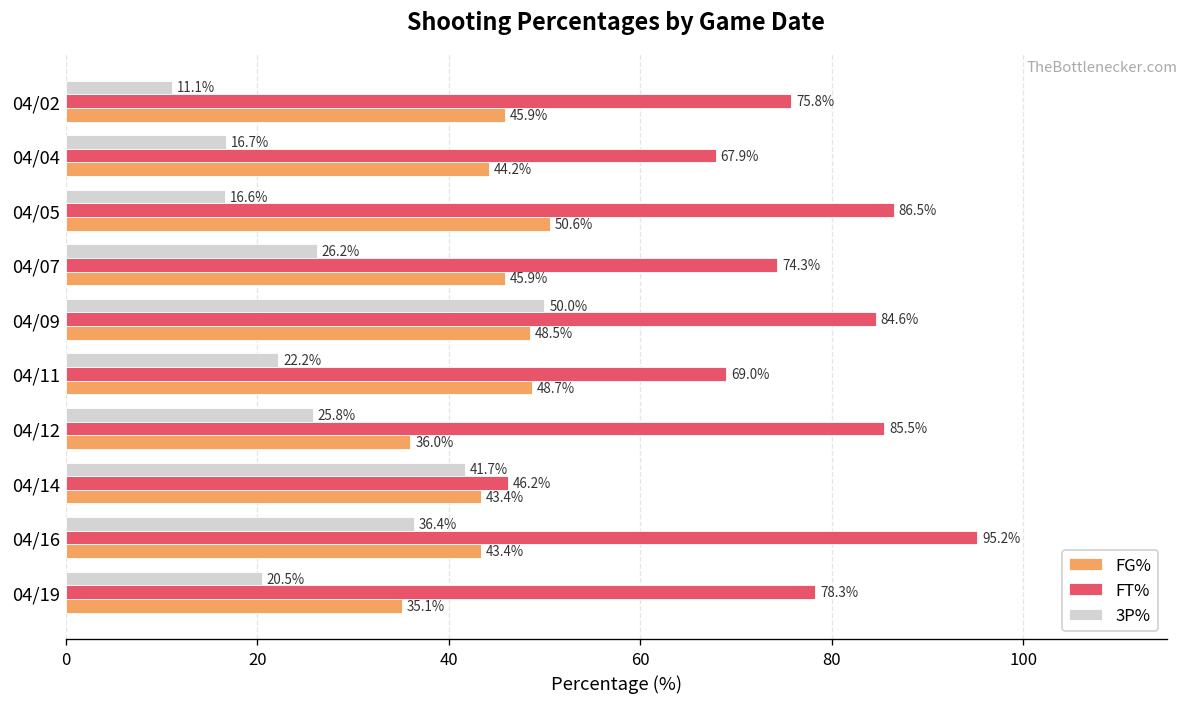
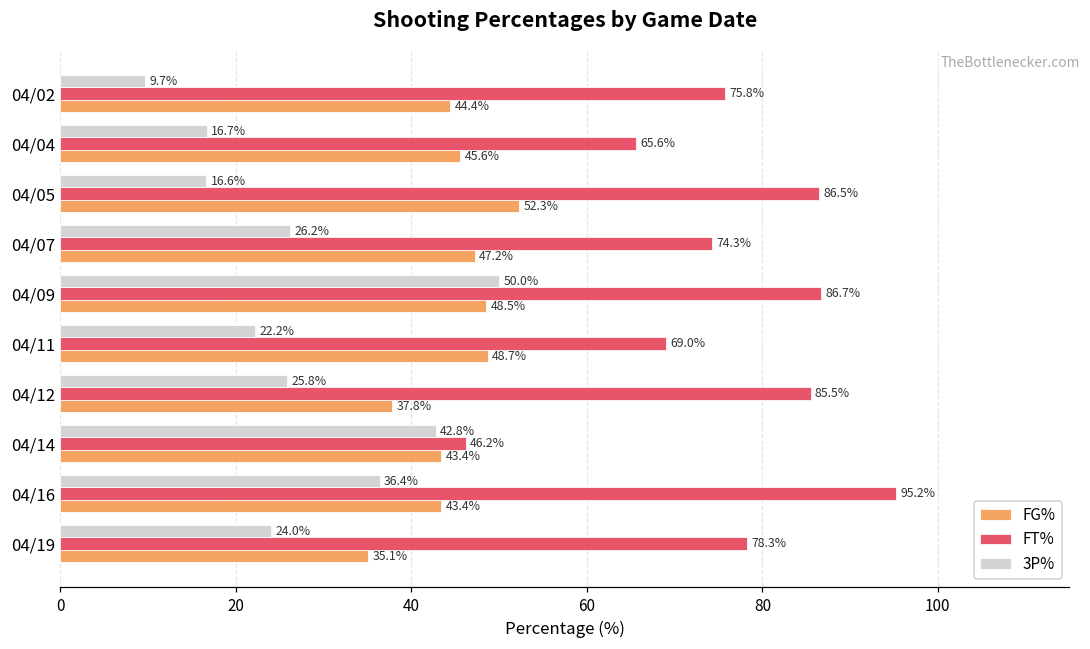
  {
    "FG%": {
-     "04/02": "45.9%",
-     "04/04": "44.2%",
-     "04/05": "50.6%",
-     "04/07": "45.9%",
+     "04/02": "44.4%",
+     "04/04": "45.6%",
+     "04/05": "52.3%",
+     "04/07": "47.2%",
      "04/09": "48.5%",
      "04/11": "48.7%",
-     "04/12": "36.0%",
+     "04/12": "37.8%",
      "04/14": "43.4%",
      "04/16": "43.4%",
      "04/19": "35.1%"
    },
    "FT%": {
      "04/02": "75.8%",
-     "04/04": "67.9%",
+     "04/04": "65.6%",
      "04/05": "86.5%",
      "04/07": "74.3%",
-     "04/09": "84.6%",
+     "04/09": "86.7%",
      "04/11": "69.0%",
      "04/12": "85.5%",
      "04/14": "46.2%",
      "04/16": "95.2%",
      "04/19": "78.3%"
    },
    "3P%": {
-     "04/02": "11.1%",
+     "04/02": "9.7%",
      "04/04": "16.7%",
      "04/05": "16.6%",
      "04/07": "26.2%",
      "04/09": "50.0%",
      "04/11": "22.2%",
      "04/12": "25.8%",
-     "04/14": "41.7%",
+     "04/14": "42.8%",
      "04/16": "36.4%",
-     "04/19": "20.5%"
+     "04/19": "24.0%"
    }
  }
